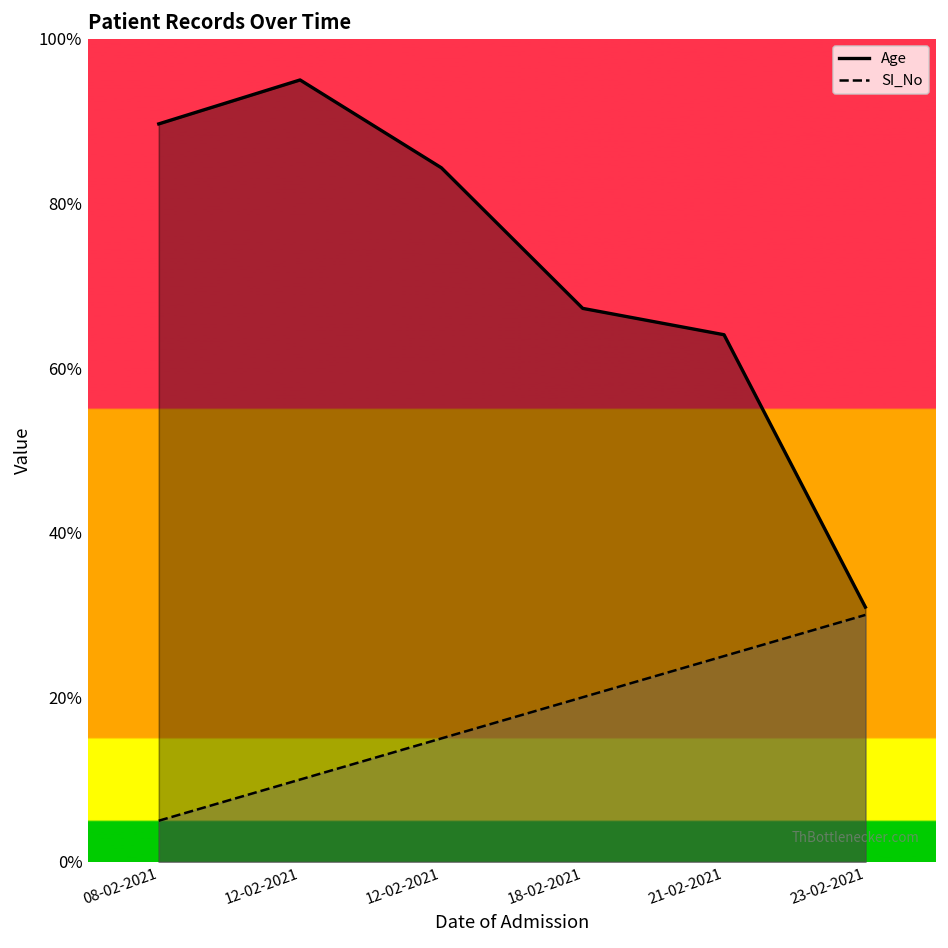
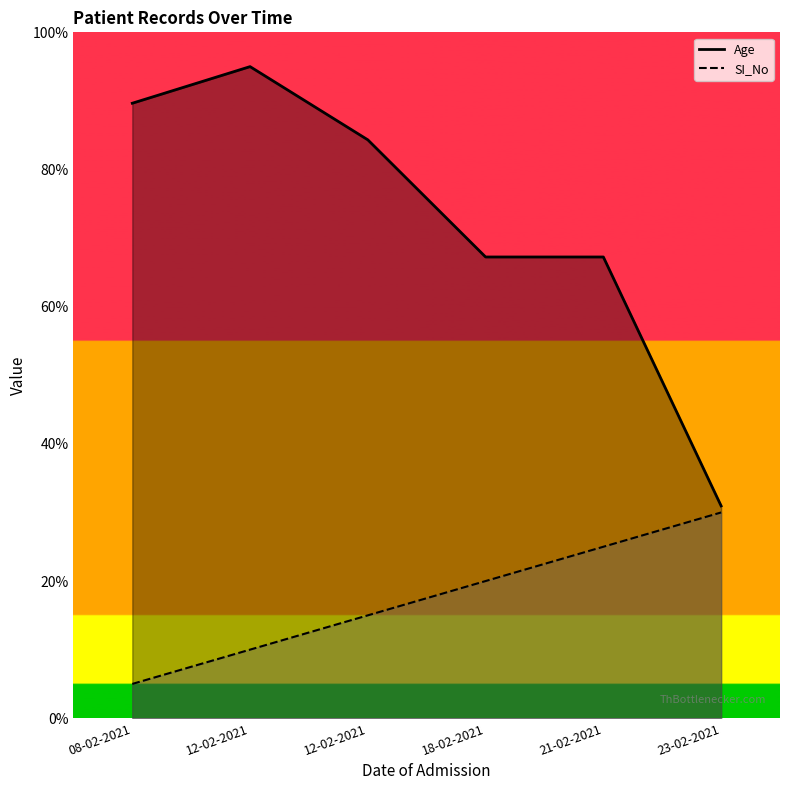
  {
    "Age": {
      "08-02-2021": "90%",
      "18-02-2021": "67%",
-     "21-02-2021": "64%",
+     "21-02-2021": "67%",
      "23-02-2021": "31%"
    }
  }
